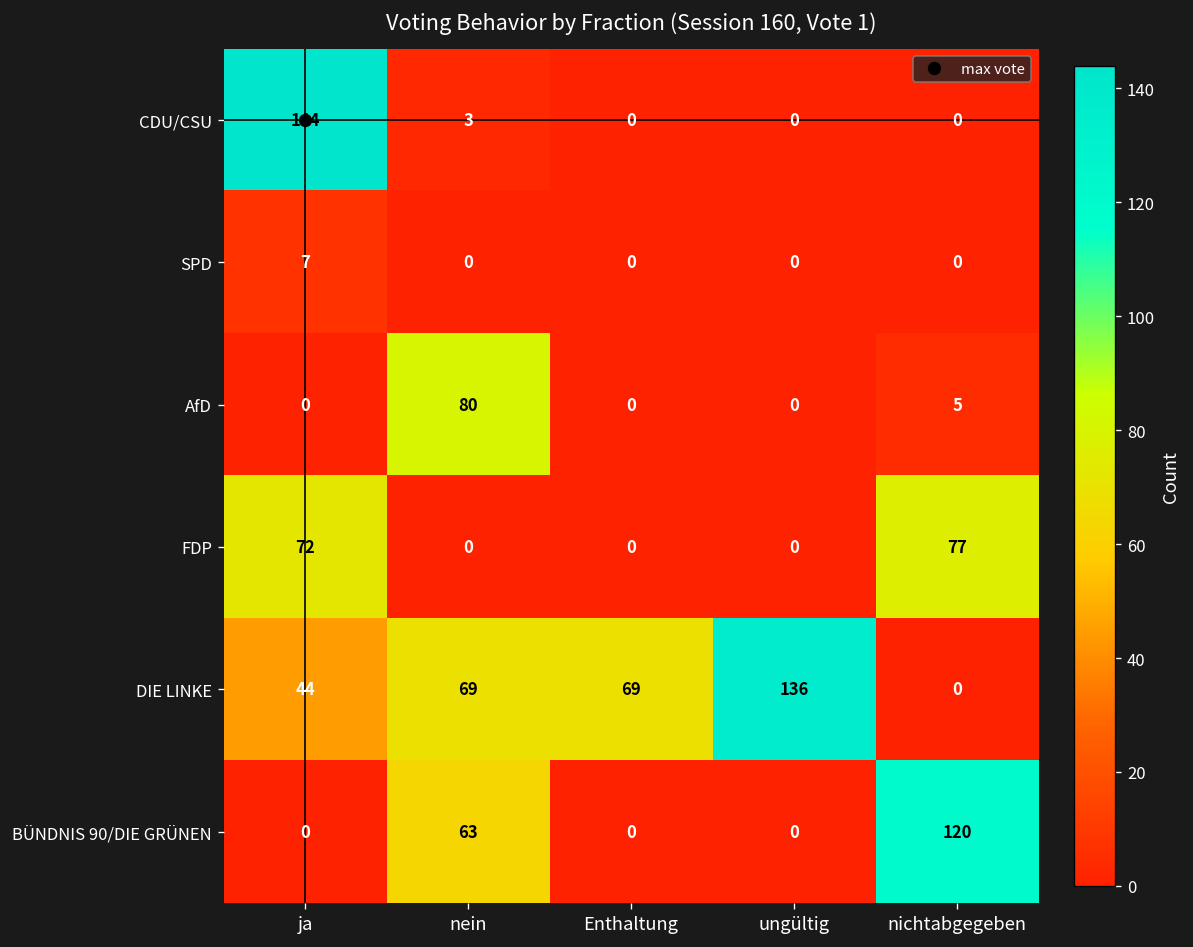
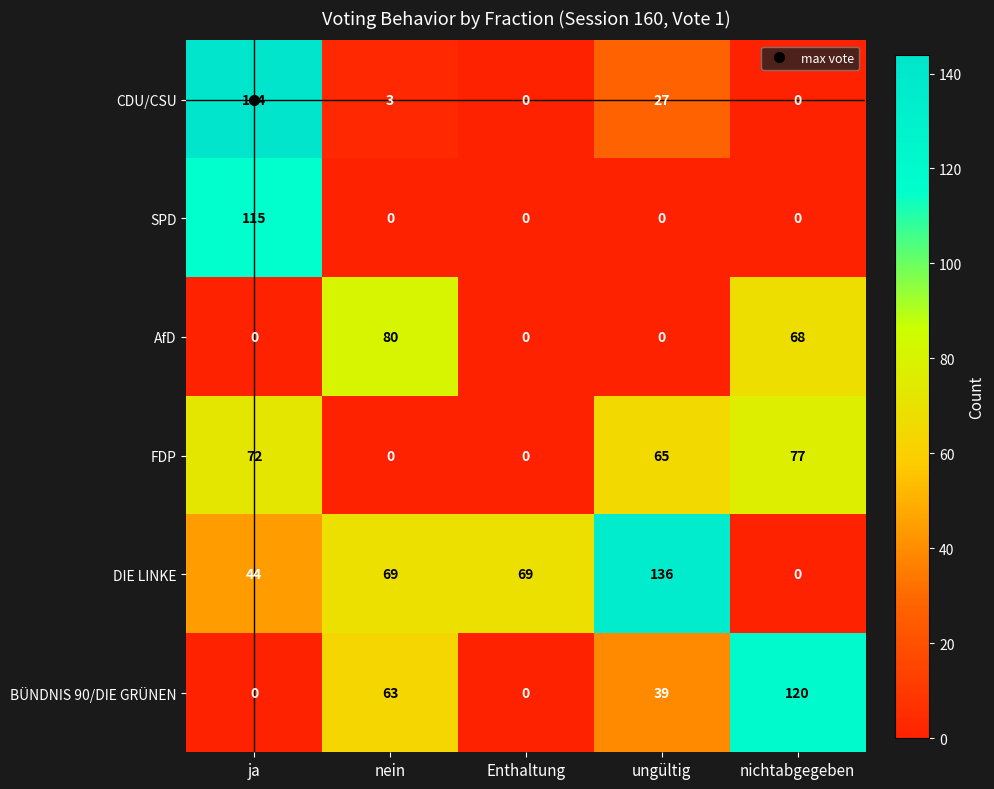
  {
    "CDU/CSU": {
      "nein": 3,
      "Enthaltung": 0,
-     "ungültig": 0,
+     "ungültig": 27,
      "nichtabgegeben": 0
    },
    "SPD": {
-     "ja": 7,
+     "ja": 115,
      "nein": 0,
      "Enthaltung": 0,
      "ungültig": 0,
      "nichtabgegeben": 0
    },
    "AfD": {
      "ja": 0,
      "nein": 80,
      "Enthaltung": 0,
      "ungültig": 0,
-     "nichtabgegeben": 5
+     "nichtabgegeben": 68
    },
    "FDP": {
      "ja": 72,
      "nein": 0,
      "Enthaltung": 0,
-     "ungültig": 0,
+     "ungültig": 65,
      "nichtabgegeben": 77
    },
    "DIE LINKE": {
      "ja": 44,
      "nein": 69,
      "Enthaltung": 69,
      "ungültig": 136,
      "nichtabgegeben": 0
    },
    "BÜNDNIS 90/DIE GRÜNEN": {
      "ja": 0,
      "nein": 63,
      "Enthaltung": 0,
-     "ungültig": 0,
+     "ungültig": 39,
      "nichtabgegeben": 120
    }
  }
